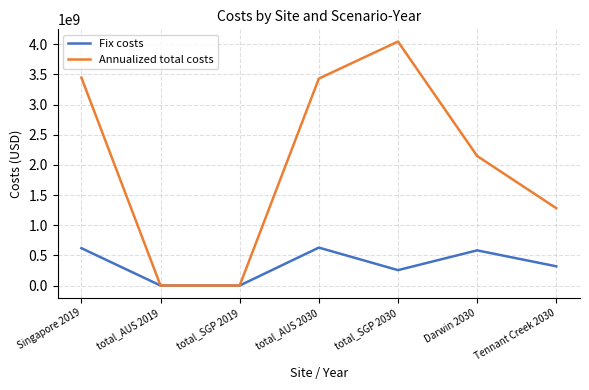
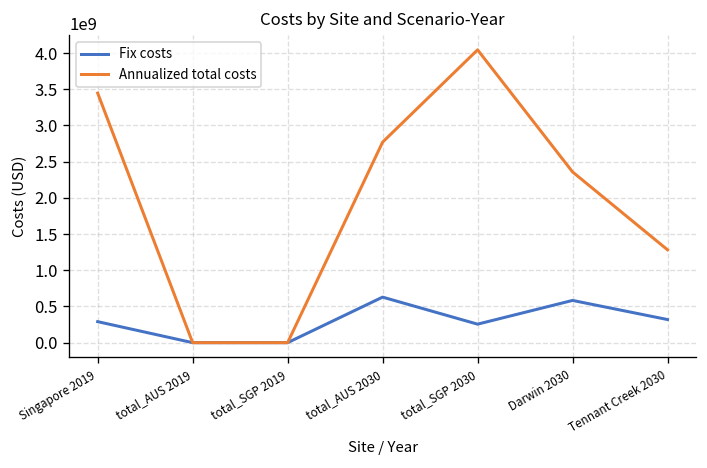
  {
    "Fix costs": {
-     "Singapore 2019": 600000000,
+     "Singapore 2019": 300000000,
      "total_AUS 2030": 600000000,
      "total_SGP 2030": 300000000,
      "Darwin 2030": 600000000,
      "Tennant Creek 2030": 300000000
    },
    "Annualized total costs": {
      "Singapore 2019": 3400000000,
-     "total_AUS 2030": 3400000000,
+     "total_AUS 2030": 2800000000,
      "total_SGP 2030": 4000000000,
-     "Darwin 2030": 2100000000,
+     "Darwin 2030": 2400000000,
      "Tennant Creek 2030": 1300000000
    }
  }
